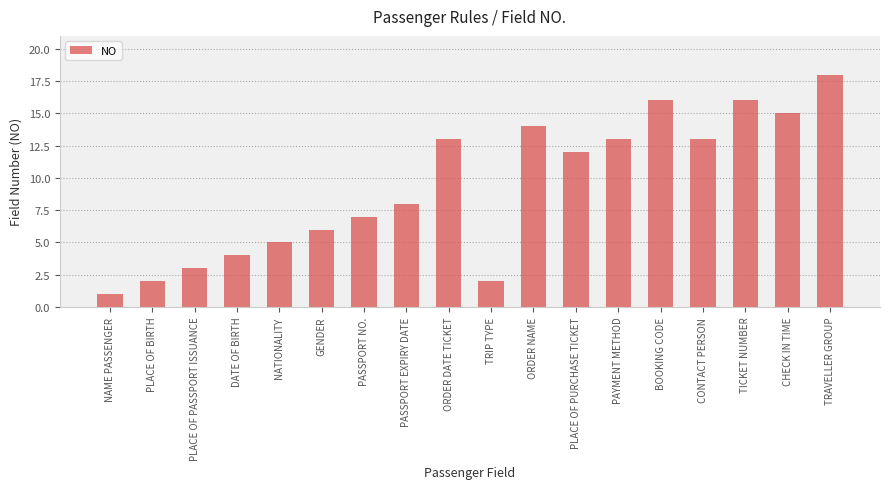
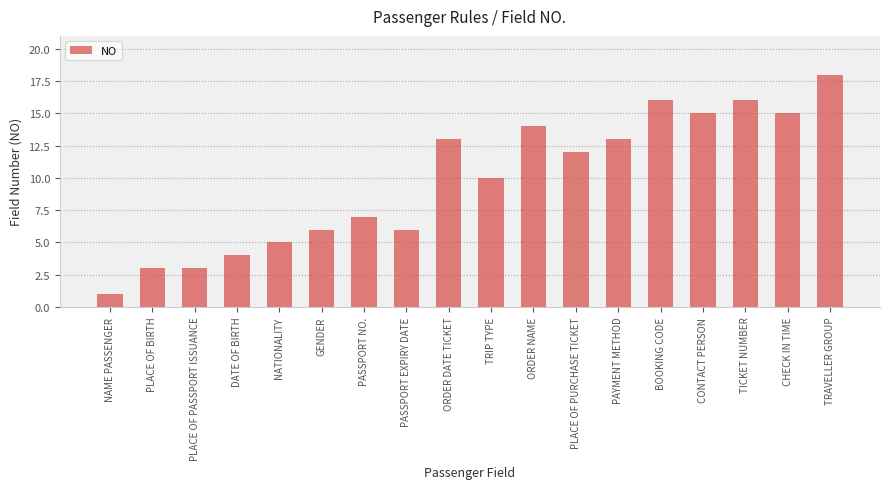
  {
    "NAME PASSENGER": 1,
-   "PLACE OF BIRTH": 2,
+   "PLACE OF BIRTH": 3,
    "PLACE OF PASSPORT ISSUANCE": 3,
    "DATE OF BIRTH": 4,
    "NATIONALITY": 5,
    "GENDER": 6,
    "PASSPORT NO.": 7,
-   "PASSPORT EXPIRY DATE": 8,
+   "PASSPORT EXPIRY DATE": 6,
    "ORDER DATE TICKET": 13,
-   "TRIP TYPE": 2,
+   "TRIP TYPE": 10,
    "ORDER NAME": 14,
    "PLACE OF PURCHASE TICKET": 12,
    "PAYMENT METHOD": 13,
    "BOOKING CODE": 16,
-   "CONTACT PERSON": 13,
+   "CONTACT PERSON": 15,
    "TICKET NUMBER": 16,
    "CHECK IN TIME": 15,
    "TRAVELLER GROUP": 18
  }
